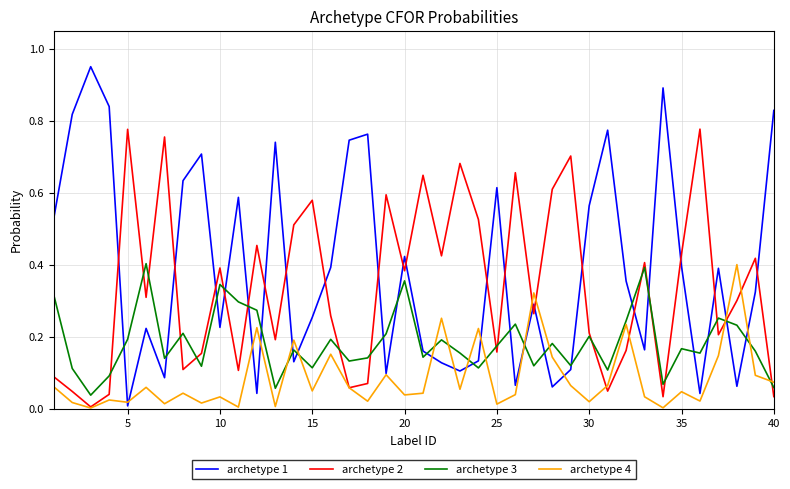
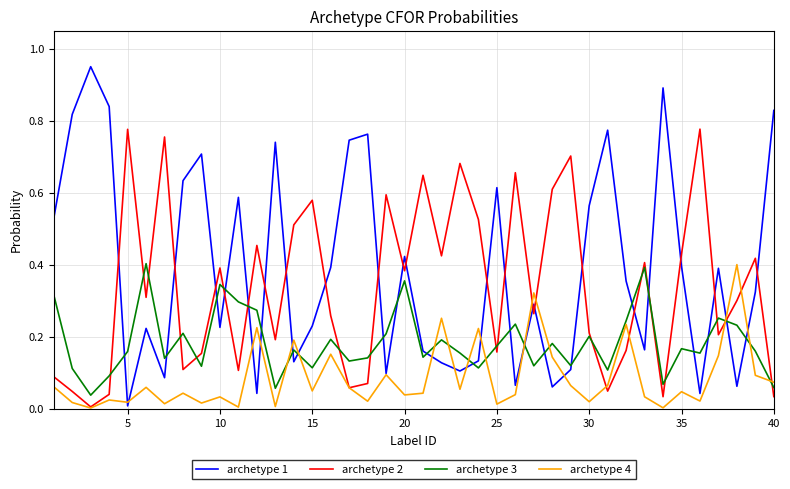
  {
    "archetype 1": {
      "5": 0.01,
      "10": 0.23,
-     "15": 0.26,
+     "15": 0.23,
      "20": 0.42,
      "25": 0.62,
      "30": 0.57,
      "35": 0.40,
      "40": 0.83
    },
    "archetype 2": {
      "5": 0.78,
      "10": 0.39,
      "15": 0.58,
      "20": 0.38,
      "25": 0.16,
      "30": 0.21,
      "35": 0.43,
      "40": 0.03
    },
    "archetype 3": {
-     "5": 0.19,
+     "5": 0.16,
      "10": 0.35,
      "15": 0.12,
      "20": 0.36,
      "25": 0.18,
      "30": 0.20,
      "35": 0.17,
      "40": 0.06
    },
    "archetype 4": {
      "5": 0.02,
      "10": 0.03,
      "15": 0.05,
      "20": 0.04,
      "25": 0.01,
      "30": 0.02,
      "35": 0.05,
      "40": 0.07
    }
  }
